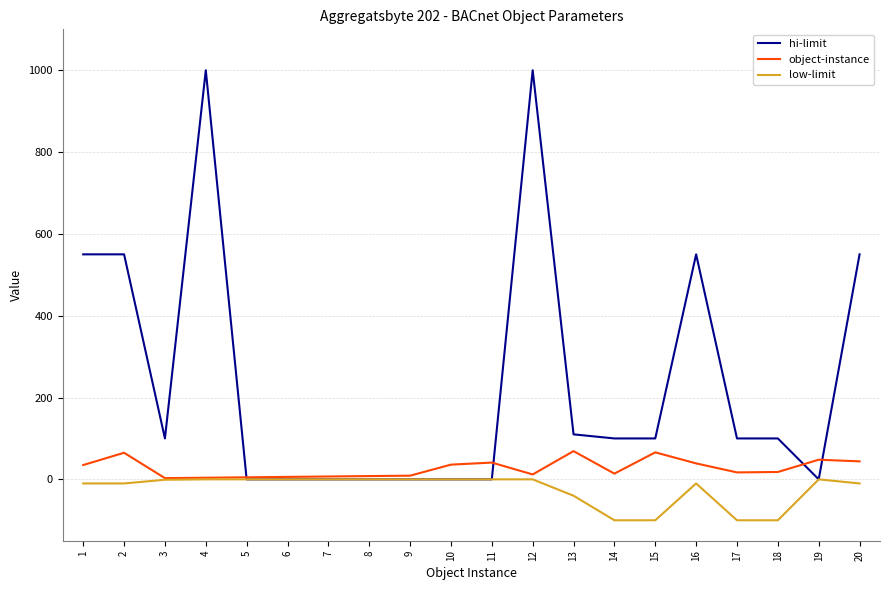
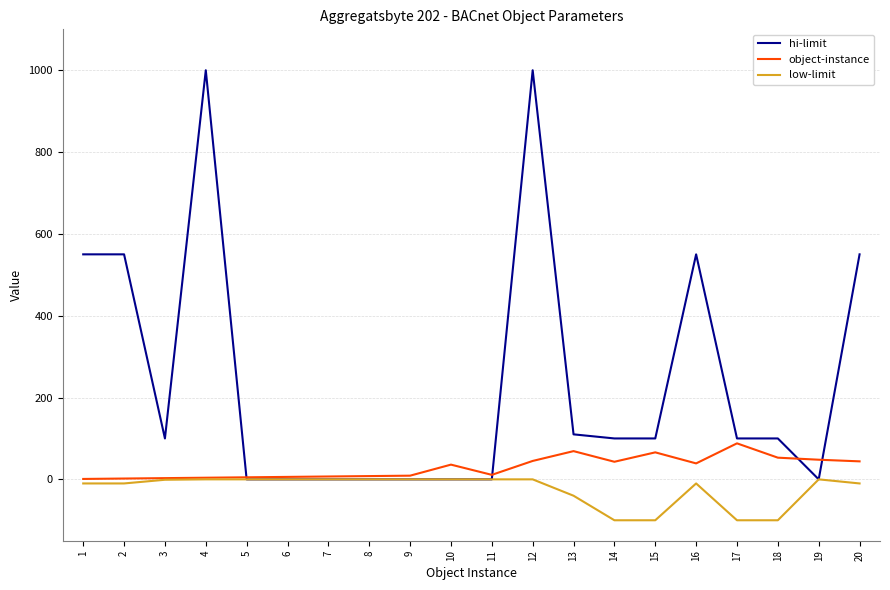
  {
    "hi-limit": {
      "1": 550,
      "2": 550,
      "3": 100,
      "4": 1000,
      "12": 1000,
      "13": 110,
      "14": 100,
      "15": 100,
      "16": 550,
      "17": 100,
      "18": 100,
      "20": 550
    },
    "object-instance": {
-     "1": 40,
-     "2": 70,
+     "1": 0,
+     "2": 0,
      "7": 10,
      "8": 10,
      "9": 10,
      "10": 40,
-     "11": 40,
-     "12": 10,
+     "11": 10,
+     "12": 50,
      "13": 70,
-     "14": 10,
+     "14": 40,
      "15": 70,
      "16": 40,
-     "17": 20,
-     "18": 20,
+     "17": 90,
+     "18": 50,
      "19": 50,
      "20": 40
    },
    "low-limit": {
      "1": -10,
      "2": -10,
      "12": 0,
      "13": -40,
      "14": -100,
      "15": -100,
      "16": -10,
      "17": -100,
      "18": -100,
      "20": -10
    }
  }
